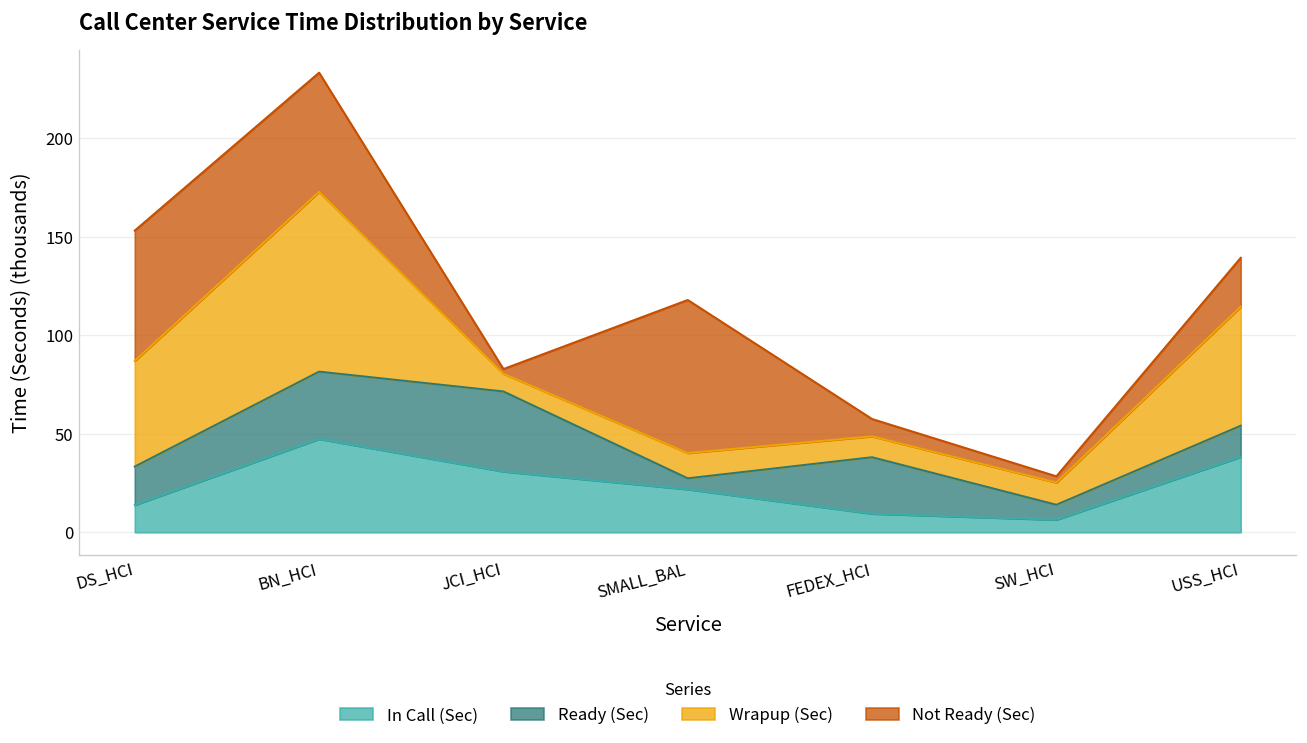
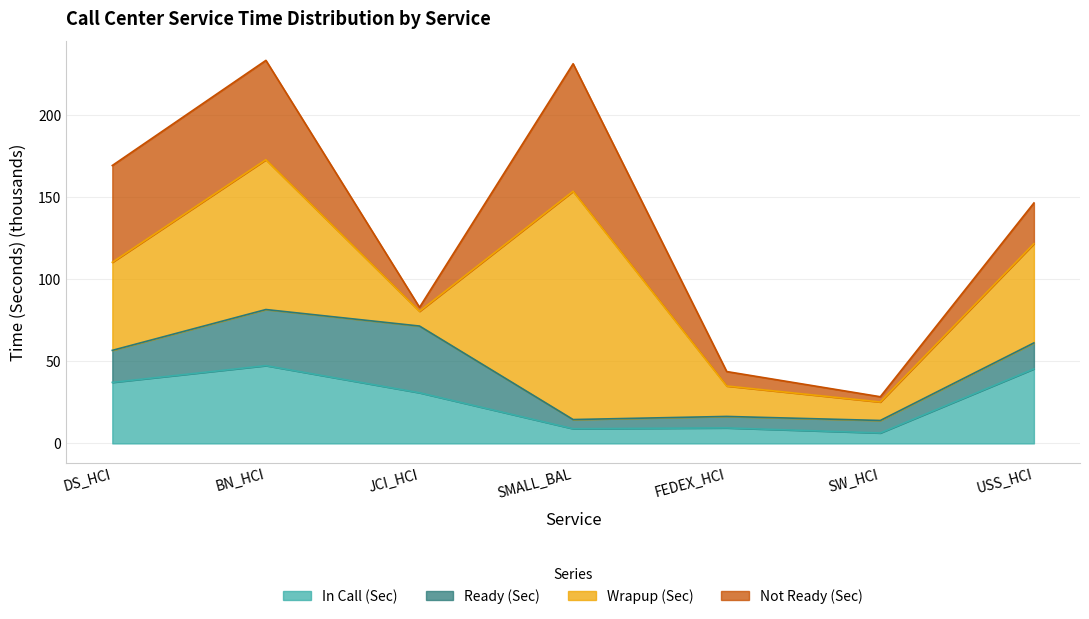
  {
    "In Call (Sec)": {
-     "DS_HCI": 14,
+     "DS_HCI": 37,
      "BN_HCI": 47,
      "JCI_HCI": 31,
-     "SMALL_BAL": 22,
+     "SMALL_BAL": 9,
      "FEDEX_HCI": 9,
      "SW_HCI": 6,
-     "USS_HCI": 38
+     "USS_HCI": 45
    },
    "Ready (Sec)": {
      "DS_HCI": 20,
      "BN_HCI": 34,
      "JCI_HCI": 41,
      "SMALL_BAL": 6,
-     "FEDEX_HCI": 29,
+     "FEDEX_HCI": 7,
      "SW_HCI": 8,
      "USS_HCI": 16
    },
    "Wrapup (Sec)": {
      "DS_HCI": 54,
      "BN_HCI": 91,
      "JCI_HCI": 9,
-     "SMALL_BAL": 13,
-     "FEDEX_HCI": 11,
+     "SMALL_BAL": 139,
+     "FEDEX_HCI": 19,
      "SW_HCI": 11,
      "USS_HCI": 60
    },
    "Not Ready (Sec)": {
-     "DS_HCI": 66,
+     "DS_HCI": 59,
      "BN_HCI": 60,
      "JCI_HCI": 2,
      "SMALL_BAL": 78,
      "FEDEX_HCI": 9,
      "SW_HCI": 3,
      "USS_HCI": 25
    }
  }
